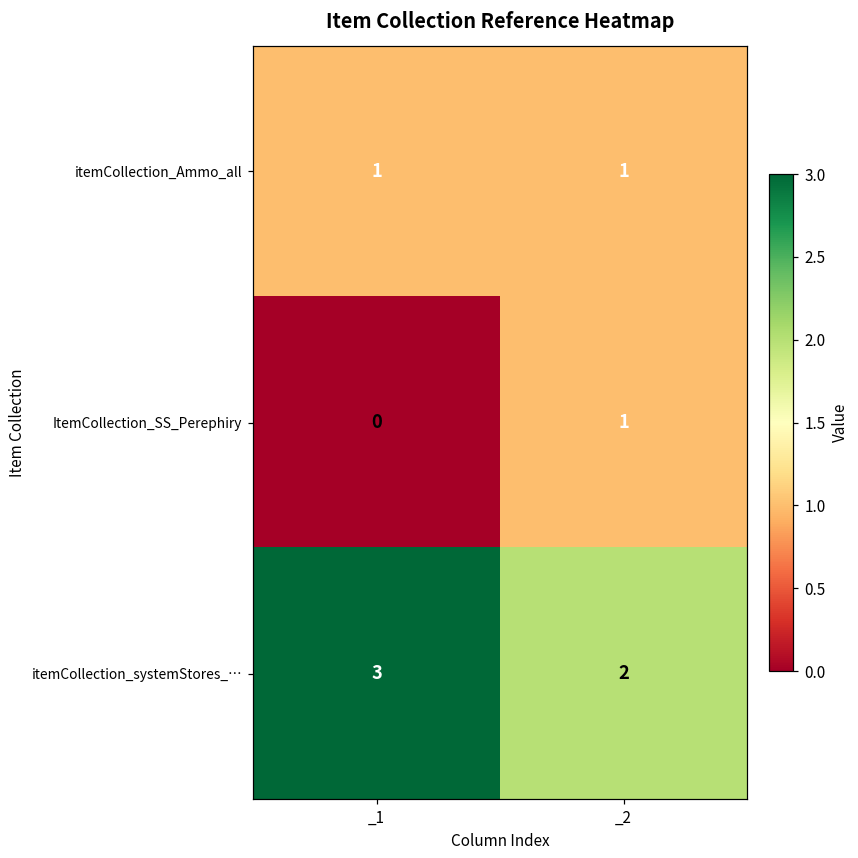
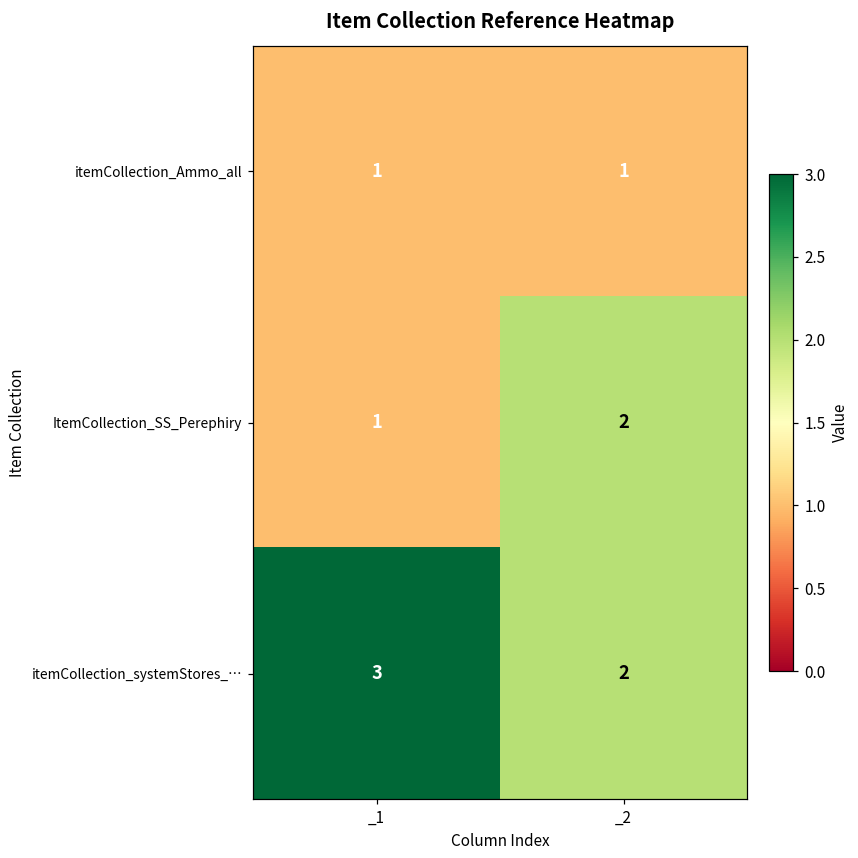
  {
    "itemCollection_Ammo_all": {
      "_1": 1,
      "_2": 1
    },
    "ItemCollection_SS_Perephiry": {
-     "_1": 0,
-     "_2": 1
+     "_1": 1,
+     "_2": 2
    },
    "itemCollection_systemStores_…": {
      "_1": 3,
      "_2": 2
    }
  }
